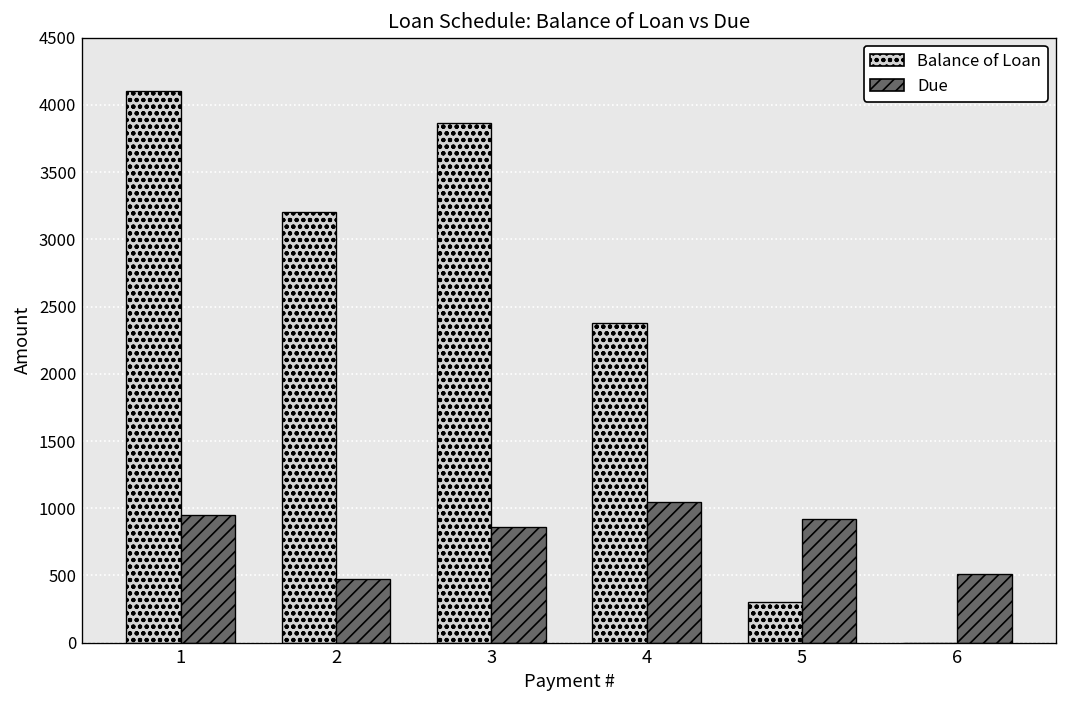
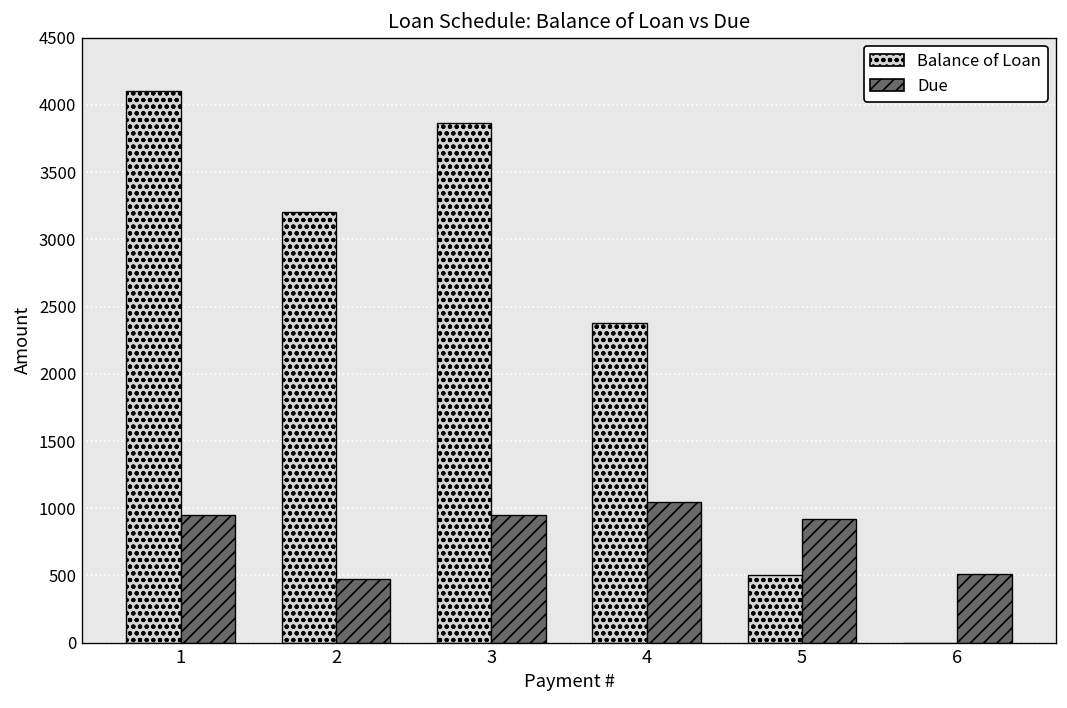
  {
    "Balance of Loan": {
      "1": 4100,
      "2": 3200,
      "3": 3870,
      "4": 2380,
-     "5": 300,
+     "5": 500,
      "6": 0
    },
    "Due": {
      "1": 950,
      "2": 470,
-     "3": 860,
+     "3": 950,
      "4": 1050,
      "5": 920,
      "6": 510
    }
  }
